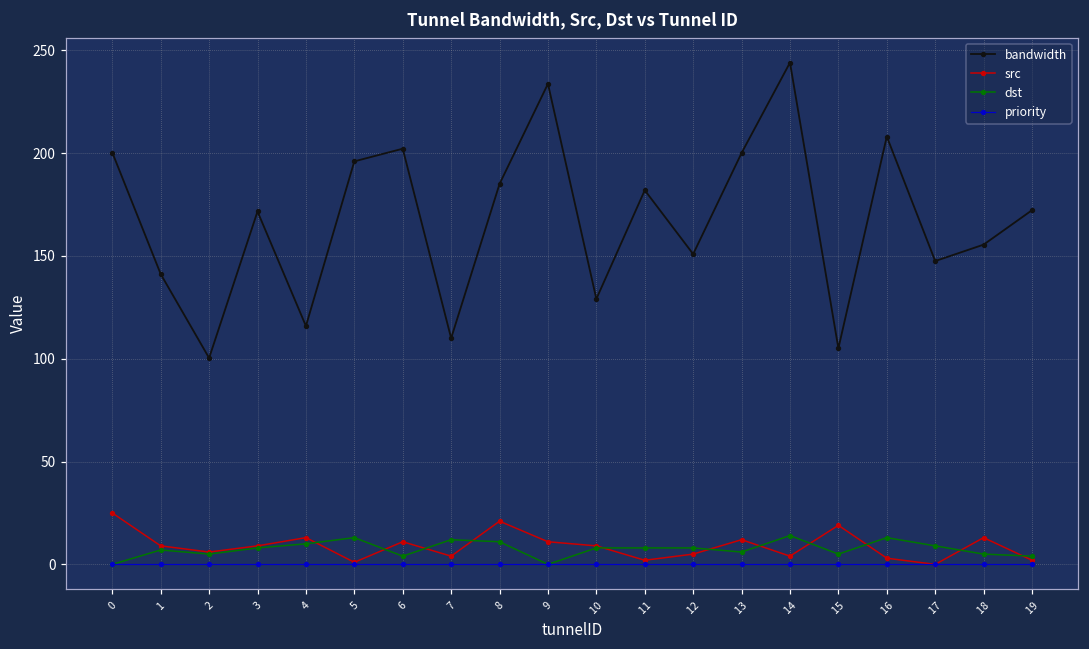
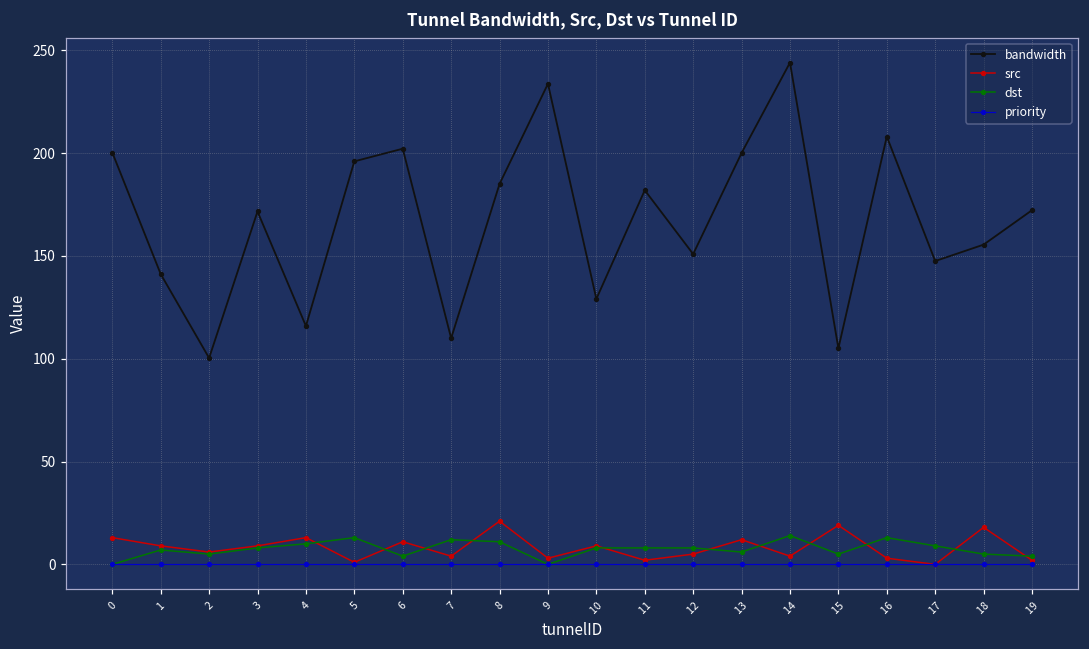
  {
    "bandwidth": {
      "0": 200,
      "1": 141,
      "2": 100,
      "3": 172,
      "4": 116,
      "5": 196,
      "6": 202,
      "7": 110,
      "8": 185,
      "9": 234,
      "10": 129,
      "11": 182,
      "12": 151,
      "13": 200,
      "14": 244,
      "15": 105,
      "16": 208,
      "17": 148,
      "18": 155,
      "19": 172
    },
    "src": {
-     "0": 25,
+     "0": 13,
      "1": 9,
      "4": 13,
      "6": 11,
      "7": 4,
      "8": 21,
-     "9": 11,
+     "9": 3,
      "11": 2,
      "12": 5,
      "13": 12,
      "14": 4,
      "15": 19,
      "16": 3,
-     "18": 13,
+     "18": 18,
      "19": 2
    },
    "dst": {
      "1": 7,
      "4": 10,
      "5": 13,
      "6": 4,
      "7": 12,
      "8": 11,
      "11": 8,
      "12": 8,
      "13": 6,
      "14": 14,
      "15": 5,
      "16": 13,
      "17": 9,
      "18": 5,
      "19": 4
    },
    "priority": {
      "1": 0,
      "2": 0,
      "3": 0,
      "4": 0,
      "6": 0,
      "7": 0,
      "8": 0,
      "10": 0,
      "11": 0,
      "12": 0,
      "13": 0,
      "14": 0,
      "15": 0,
      "16": 0,
      "18": 0,
      "19": 0
    }
  }
